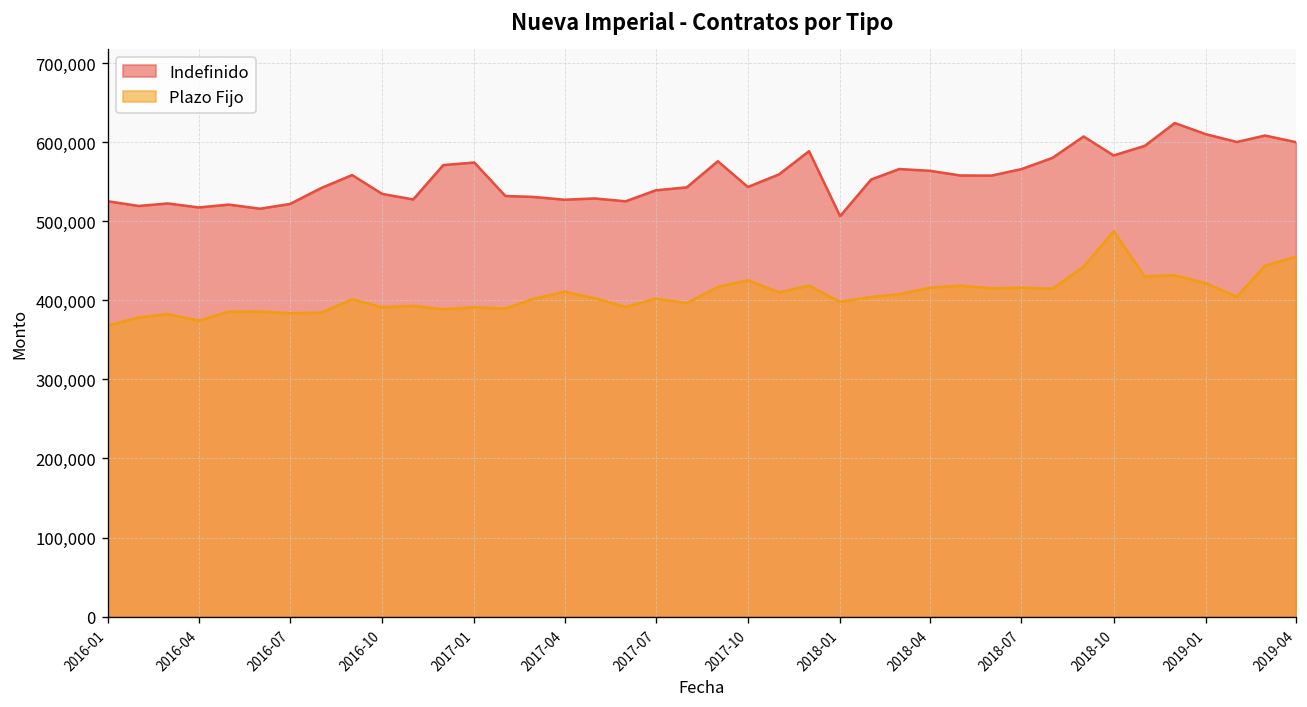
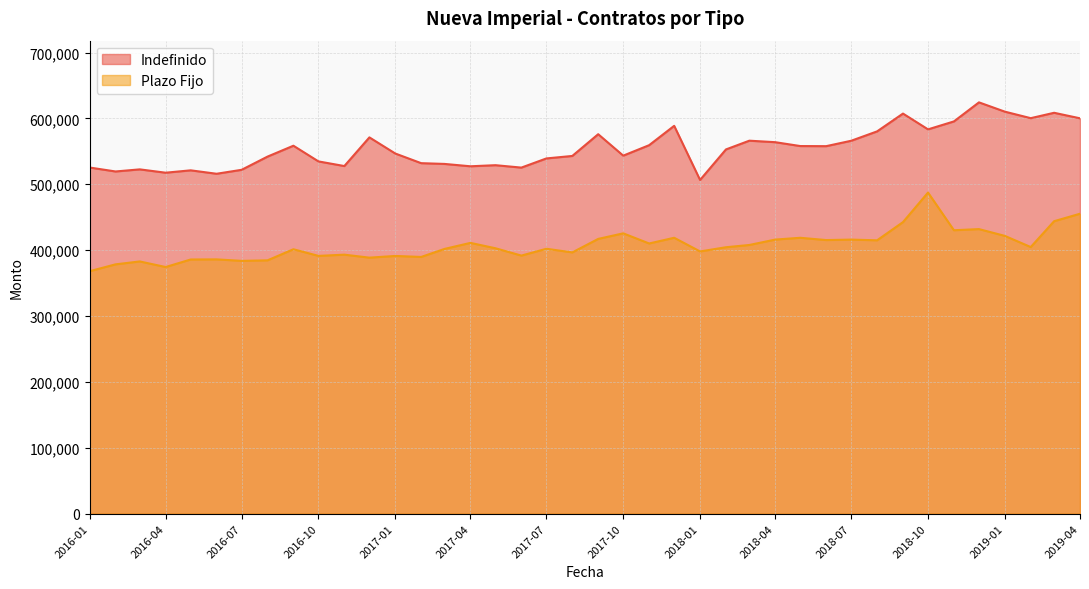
  {
    "Indefinido": {
      "2016-01": "530,000",
      "2016-04": "520,000",
      "2016-07": "520,000",
      "2016-10": "530,000",
-     "2017-01": "570,000",
+     "2017-01": "550,000",
      "2017-04": "530,000",
      "2017-07": "540,000",
      "2017-10": "540,000",
      "2018-01": "510,000",
      "2018-04": "560,000",
      "2018-07": "570,000",
      "2018-10": "580,000",
      "2019-01": "610,000",
      "2019-04": "600,000"
    },
    "Plazo Fijo": {
      "2016-01": "370,000",
      "2016-04": "370,000",
      "2016-07": "380,000",
      "2016-10": "390,000",
      "2017-01": "390,000",
      "2017-04": "410,000",
      "2017-07": "400,000",
      "2017-10": "430,000",
      "2018-01": "400,000",
      "2018-04": "420,000",
      "2018-07": "420,000",
      "2018-10": "490,000",
      "2019-01": "420,000",
      "2019-04": "460,000"
    }
  }
